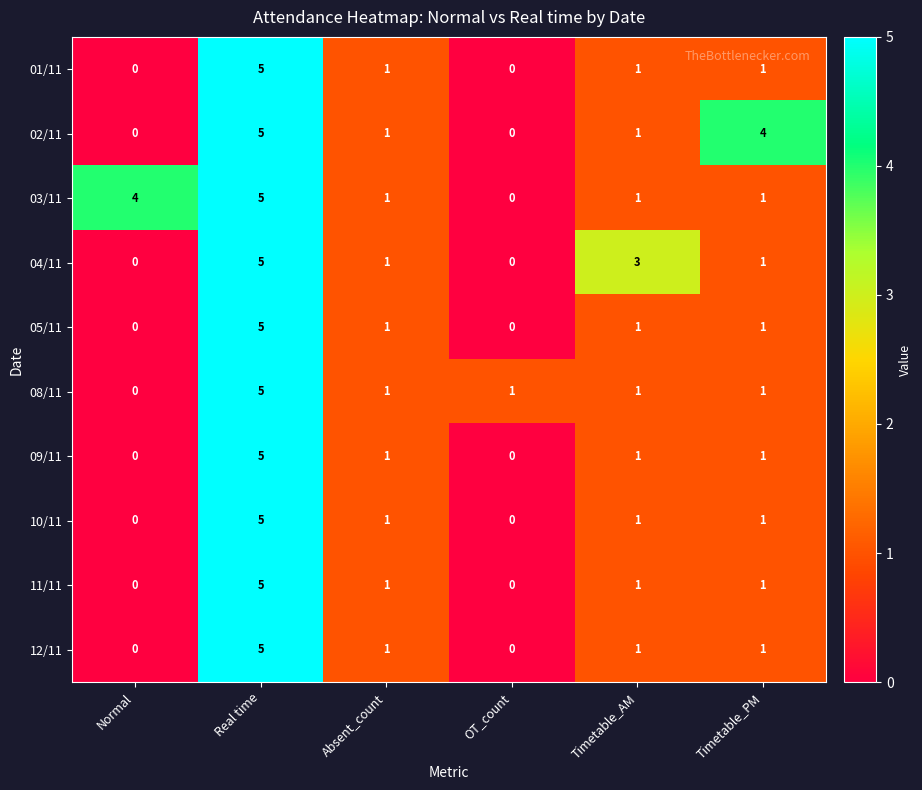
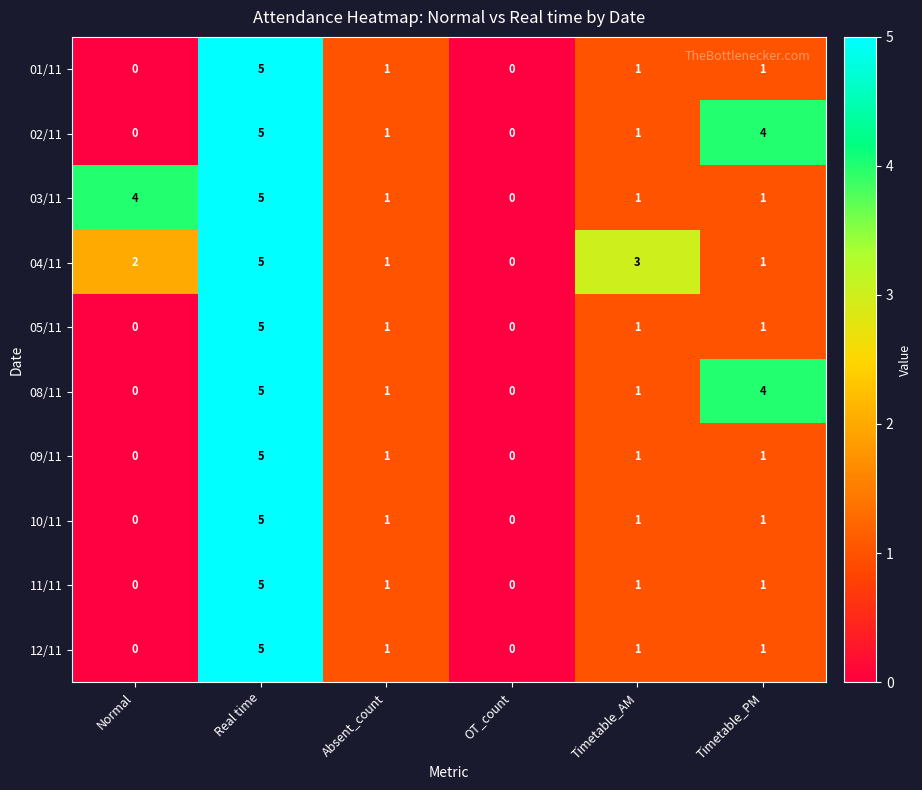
  {
    "01/11": {
      "Normal": 0,
      "Real time": 5,
      "Absent_count": 1,
      "OT_count": 0,
      "Timetable_AM": 1
    },
    "02/11": {
      "Normal": 0,
      "Real time": 5,
      "Absent_count": 1,
      "OT_count": 0,
      "Timetable_AM": 1,
      "Timetable_PM": 4
    },
    "03/11": {
      "Normal": 4,
      "Real time": 5,
      "Absent_count": 1,
      "OT_count": 0,
      "Timetable_AM": 1,
      "Timetable_PM": 1
    },
    "04/11": {
-     "Normal": 0,
+     "Normal": 2,
      "Real time": 5,
      "Absent_count": 1,
      "OT_count": 0,
      "Timetable_AM": 3,
      "Timetable_PM": 1
    },
    "05/11": {
      "Normal": 0,
      "Real time": 5,
      "Absent_count": 1,
      "OT_count": 0,
      "Timetable_AM": 1,
      "Timetable_PM": 1
    },
    "08/11": {
      "Normal": 0,
      "Real time": 5,
      "Absent_count": 1,
-     "OT_count": 1,
+     "OT_count": 0,
      "Timetable_AM": 1,
-     "Timetable_PM": 1
+     "Timetable_PM": 4
    },
    "09/11": {
      "Normal": 0,
      "Real time": 5,
      "Absent_count": 1,
      "OT_count": 0,
      "Timetable_AM": 1,
      "Timetable_PM": 1
    },
    "10/11": {
      "Normal": 0,
      "Real time": 5,
      "Absent_count": 1,
      "OT_count": 0,
      "Timetable_AM": 1,
      "Timetable_PM": 1
    },
    "11/11": {
      "Normal": 0,
      "Real time": 5,
      "Absent_count": 1,
      "OT_count": 0,
      "Timetable_AM": 1,
      "Timetable_PM": 1
    },
    "12/11": {
      "Normal": 0,
      "Real time": 5,
      "Absent_count": 1,
      "OT_count": 0,
      "Timetable_AM": 1,
      "Timetable_PM": 1
    }
  }
